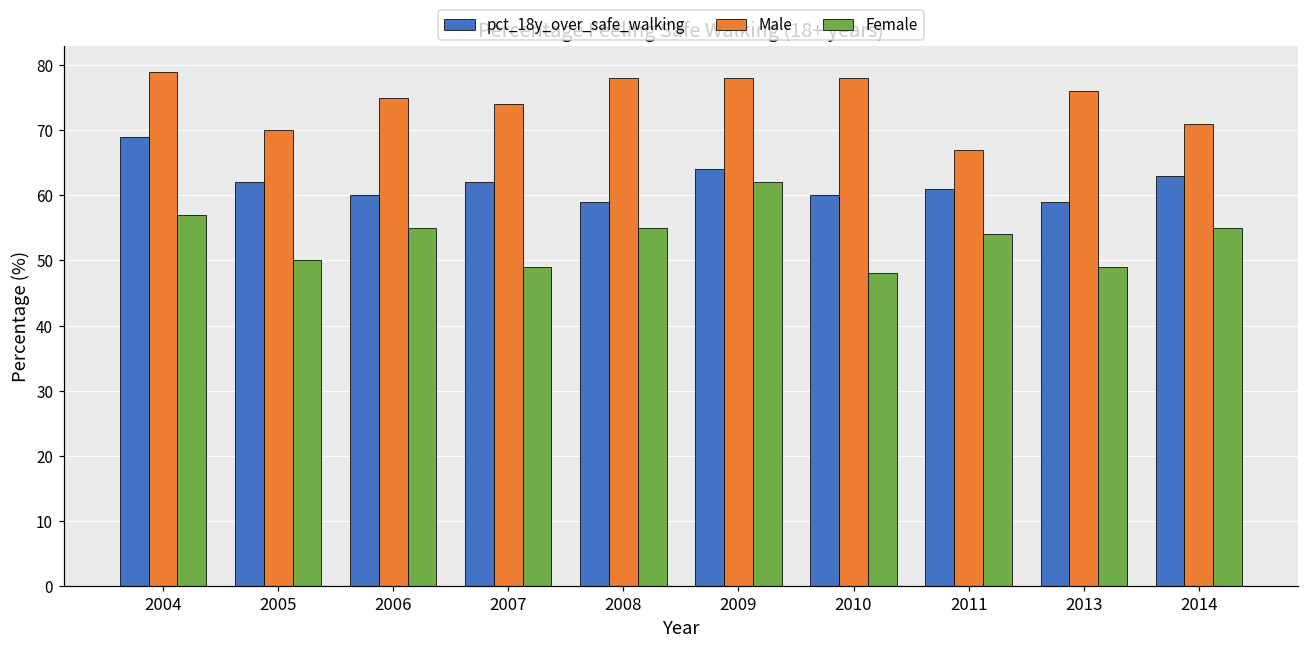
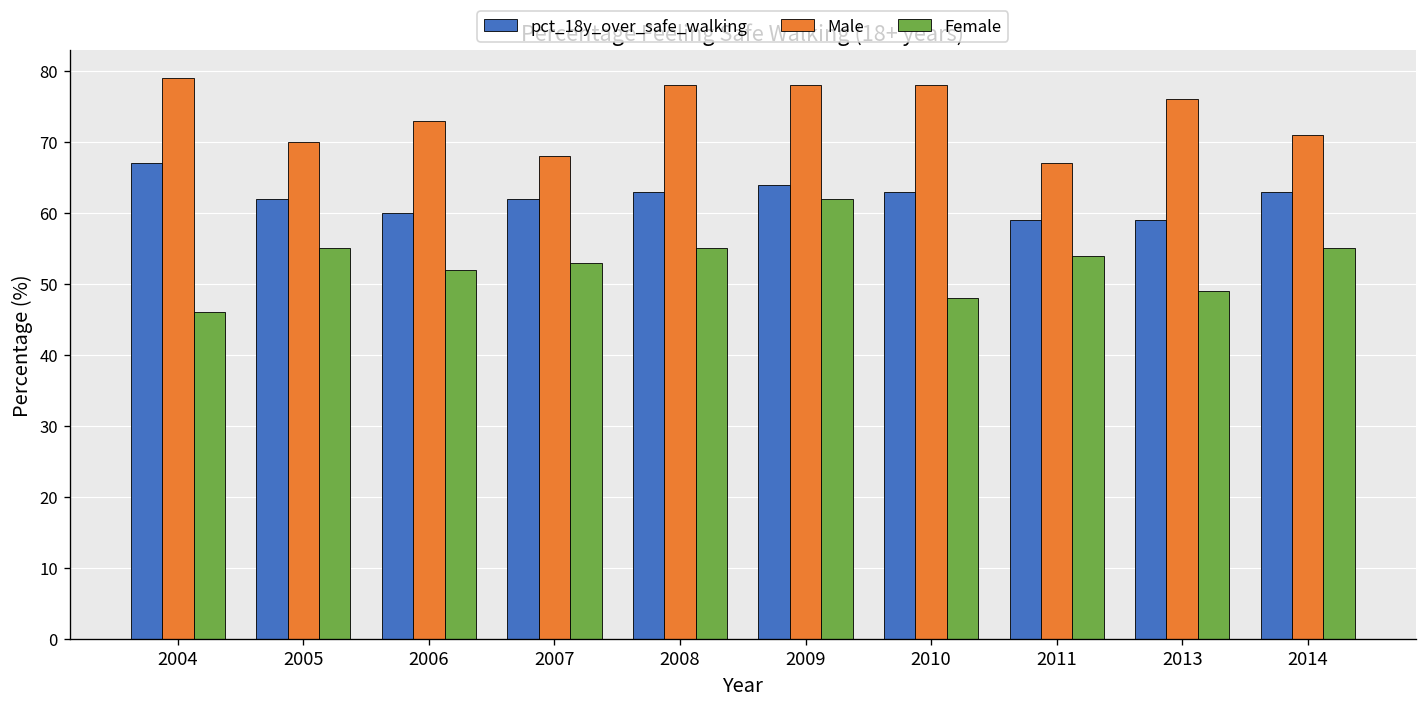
  {
    "pct_18y_over_safe_walking": {
-     "2004": 69,
+     "2004": 67,
      "2005": 62,
      "2006": 60,
      "2007": 62,
-     "2008": 59,
+     "2008": 63,
      "2009": 64,
-     "2010": 60,
-     "2011": 61,
+     "2010": 63,
+     "2011": 59,
      "2013": 59,
      "2014": 63
    },
    "Male": {
      "2004": 79,
      "2005": 70,
-     "2006": 75,
-     "2007": 74,
+     "2006": 73,
+     "2007": 68,
      "2008": 78,
      "2009": 78,
      "2010": 78,
      "2011": 67,
      "2013": 76,
      "2014": 71
    },
    "Female": {
-     "2004": 57,
-     "2005": 50,
-     "2006": 55,
-     "2007": 49,
+     "2004": 46,
+     "2005": 55,
+     "2006": 52,
+     "2007": 53,
      "2008": 55,
      "2009": 62,
      "2010": 48,
      "2011": 54,
      "2013": 49,
      "2014": 55
    }
  }
